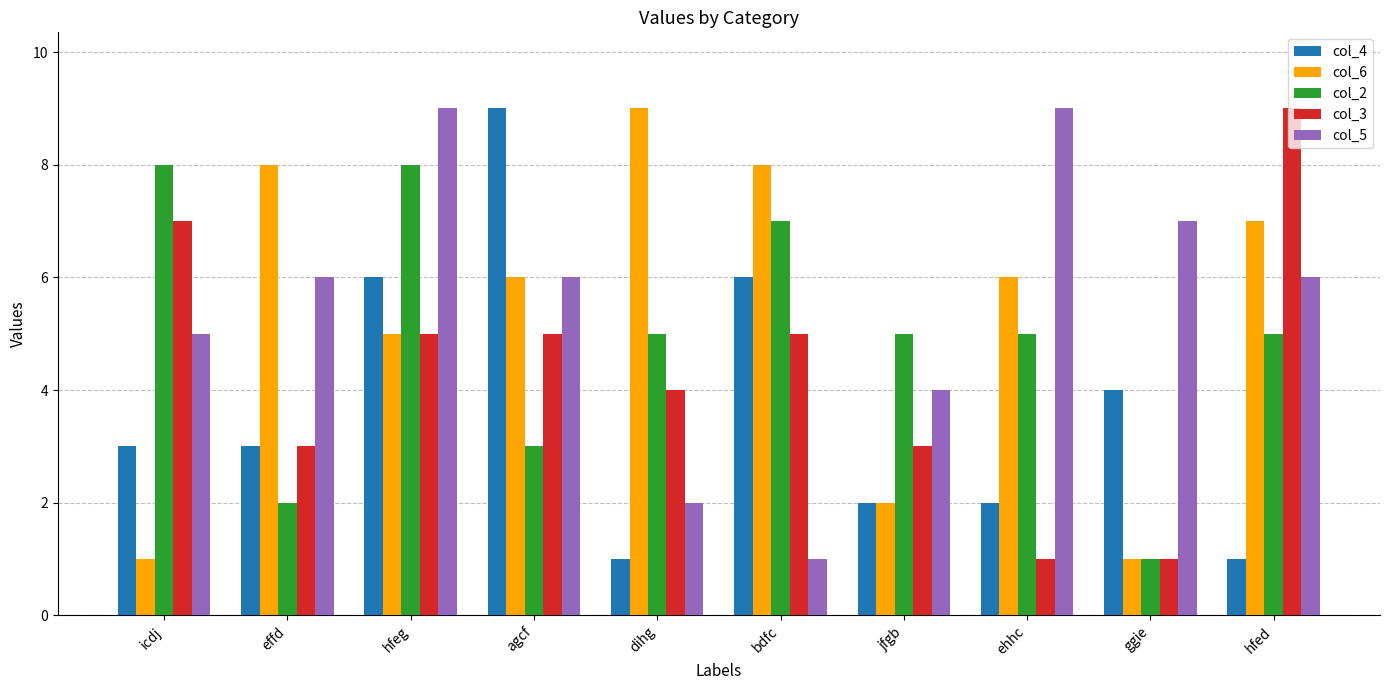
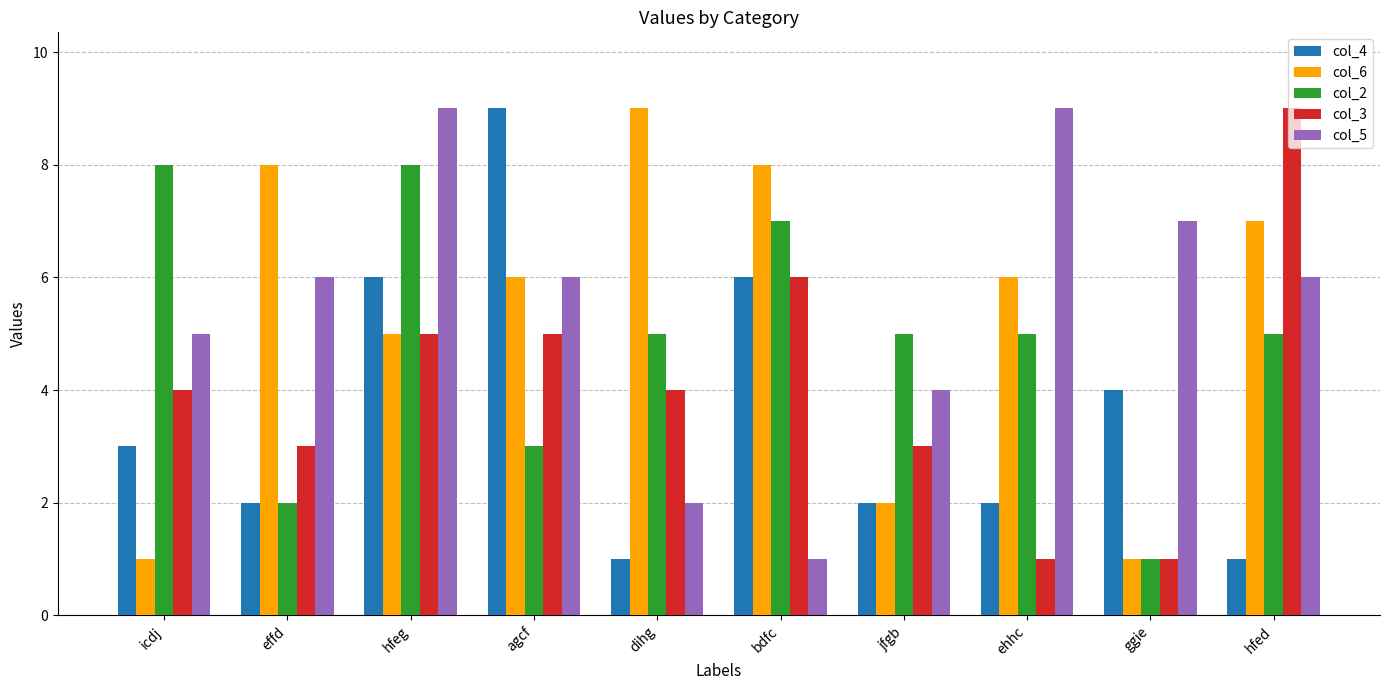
  {
    "col_4": {
      "icdj": 3,
-     "effd": 3,
+     "effd": 2,
      "hfeg": 6,
      "agcf": 9,
      "dihg": 1,
      "bdfc": 6,
      "jfgb": 2,
      "ehhc": 2,
      "ggie": 4,
      "hfed": 1
    },
    "col_6": {
      "icdj": 1,
      "effd": 8,
      "hfeg": 5,
      "agcf": 6,
      "dihg": 9,
      "bdfc": 8,
      "jfgb": 2,
      "ehhc": 6,
      "ggie": 1,
      "hfed": 7
    },
    "col_2": {
      "icdj": 8,
      "effd": 2,
      "hfeg": 8,
      "agcf": 3,
      "dihg": 5,
      "bdfc": 7,
      "jfgb": 5,
      "ehhc": 5,
      "ggie": 1,
      "hfed": 5
    },
    "col_3": {
-     "icdj": 7,
+     "icdj": 4,
      "effd": 3,
      "hfeg": 5,
      "agcf": 5,
      "dihg": 4,
-     "bdfc": 5,
+     "bdfc": 6,
      "jfgb": 3,
      "ehhc": 1,
      "ggie": 1
    },
    "col_5": {
      "icdj": 5,
      "effd": 6,
      "hfeg": 9,
      "agcf": 6,
      "dihg": 2,
      "bdfc": 1,
      "jfgb": 4,
      "ehhc": 9,
      "ggie": 7,
      "hfed": 6
    }
  }
